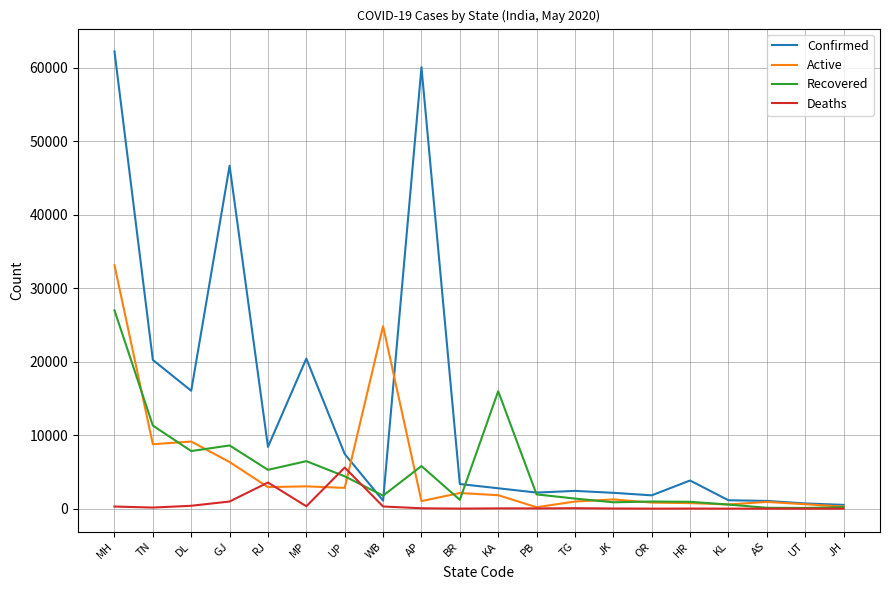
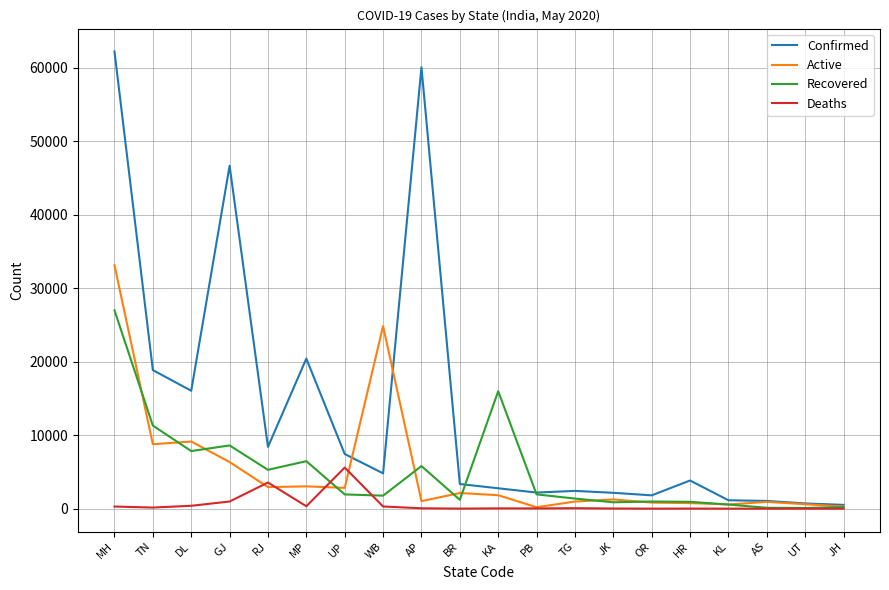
  {
    "Confirmed": {
      "MH": 62000,
-     "TN": 20000,
+     "TN": 19000,
      "DL": 16000,
      "GJ": 47000,
      "RJ": 8000,
      "MP": 20000,
      "UP": 7000,
-     "WB": 1000,
+     "WB": 5000,
      "AP": 60000,
      "BR": 3000,
      "KA": 3000,
      "TG": 2000,
      "JK": 2000,
      "OR": 2000,
      "HR": 4000,
      "KL": 1000
    },
    "Active": {
      "MH": 33000,
      "TN": 9000,
      "DL": 9000,
      "GJ": 6000,
      "RJ": 3000,
      "MP": 3000,
      "UP": 3000,
      "WB": 25000,
      "AP": 1000,
      "BR": 2000,
      "KA": 2000,
      "TG": 1000,
      "JK": 1000
    },
    "Recovered": {
      "MH": 27000,
      "TN": 11000,
      "DL": 8000,
      "GJ": 9000,
      "RJ": 5000,
      "MP": 6000,
-     "UP": 4000,
+     "UP": 2000,
      "WB": 2000,
      "AP": 6000,
      "BR": 1000,
      "KA": 16000,
      "TG": 1000,
      "JK": 1000
    },
    "Deaths": {
      "MH": 0,
      "TN": 0,
      "DL": 0,
      "GJ": 1000,
      "RJ": 4000,
      "MP": 0,
      "UP": 6000,
      "WB": 0,
      "AP": 0,
      "BR": 0,
      "KA": 0,
      "TG": 0,
      "JK": 0,
      "OR": 0,
      "HR": 0,
      "KL": 0
    }
  }
